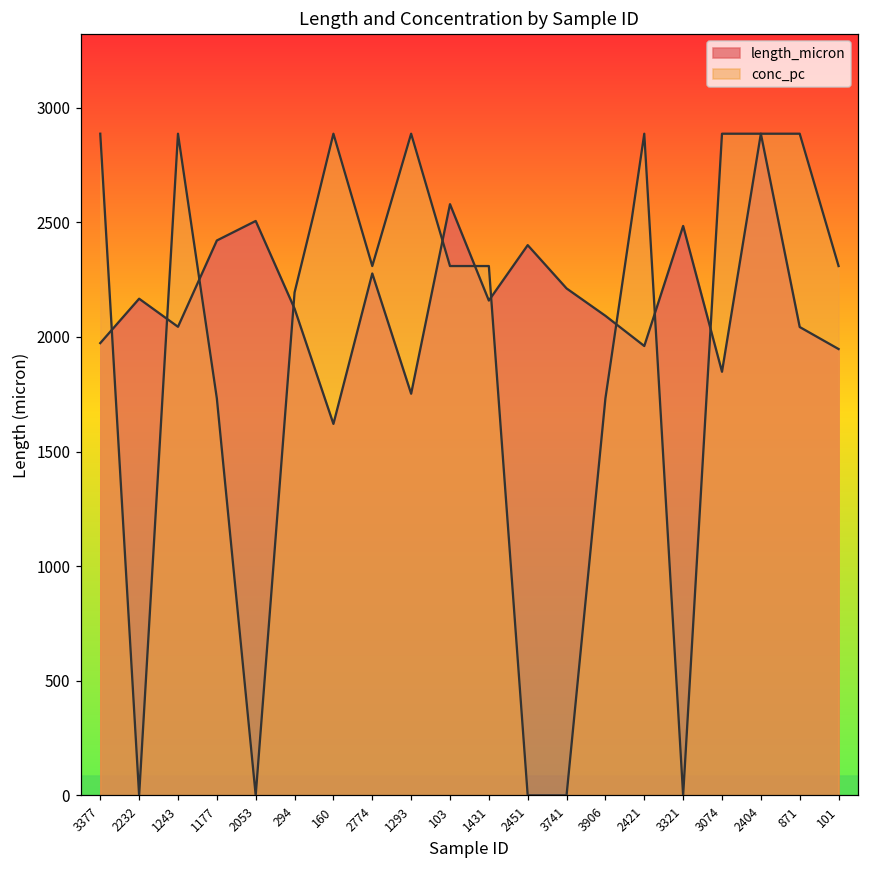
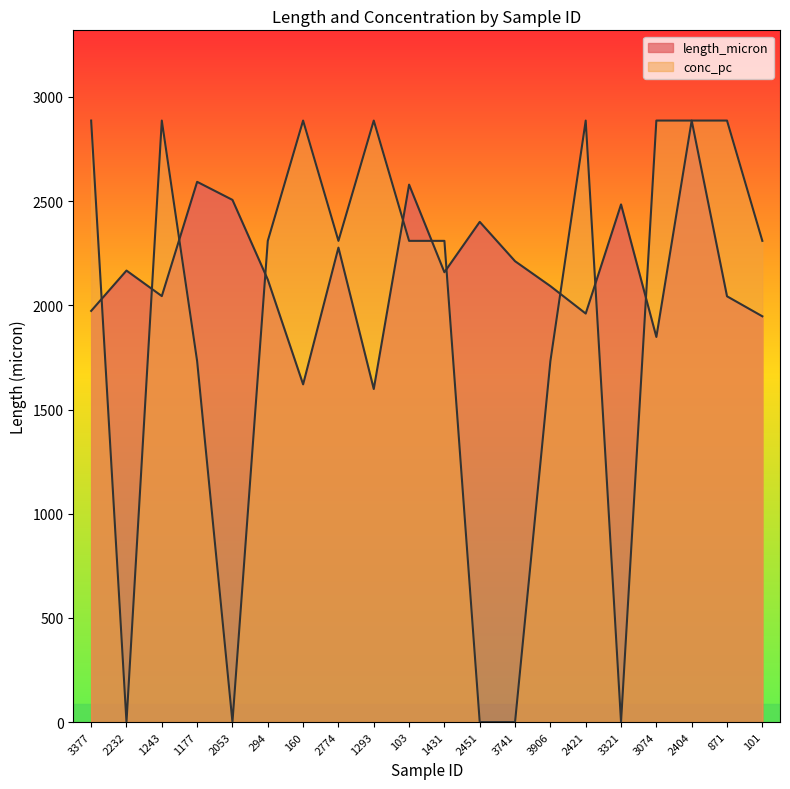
  {
    "length_micron": {
      "3377": 1970,
      "2232": 2170,
      "1243": 2040,
-     "1177": 2420,
+     "1177": 2590,
      "2053": 2510,
      "294": 2120,
      "160": 1620,
      "2774": 2280,
-     "1293": 1750,
+     "1293": 1600,
      "103": 2580,
      "1431": 2160,
      "2451": 2400,
      "3741": 2210,
      "3906": 2090,
      "2421": 1960,
      "3321": 2480,
      "3074": 1850,
      "871": 2040,
      "101": 1950
    },
    "conc_pc": {
      "3377": 2890,
      "2232": 0,
      "1243": 2890,
      "1177": 1730,
      "2053": 0,
-     "294": 2190,
+     "294": 2310,
      "160": 2890,
      "2774": 2310,
      "1293": 2890,
      "103": 2310,
      "1431": 2310,
      "2451": 0,
      "3741": 0,
      "3906": 1730,
      "2421": 2890,
      "3321": 0,
      "3074": 2890,
      "871": 2890,
      "101": 2310
    }
  }
